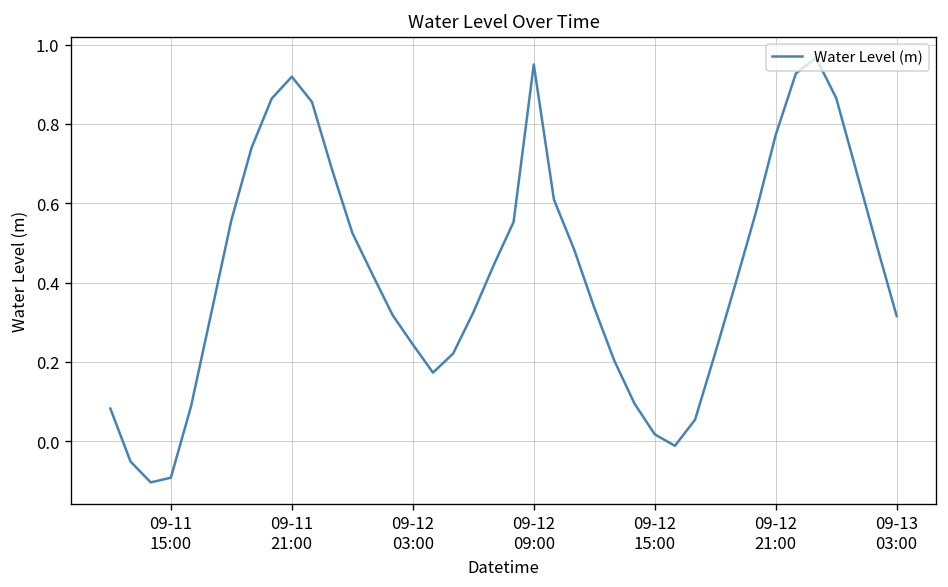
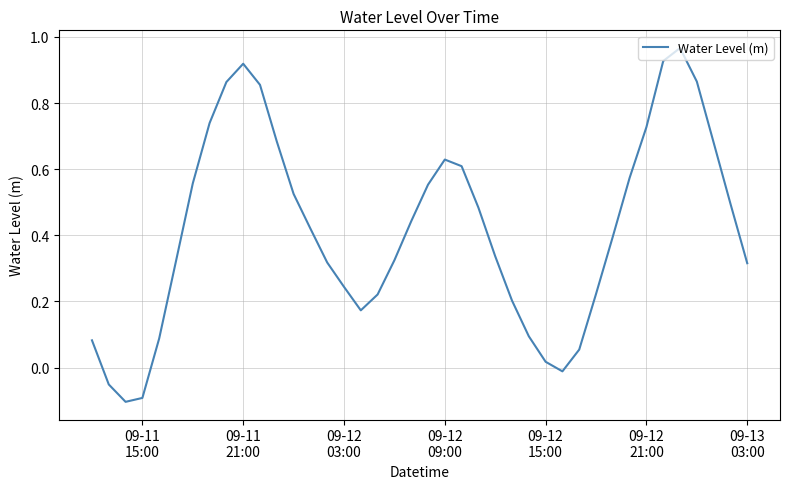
  {
    "09-11 15:00": -0.09,
    "09-11 21:00": 0.92,
    "09-12 03:00": 0.24,
-   "09-12 09:00": 0.95,
+   "09-12 09:00": 0.63,
    "09-12 15:00": 0.02,
-   "09-12 21:00": 0.77,
+   "09-12 21:00": 0.73,
    "09-13 03:00": 0.32
  }
